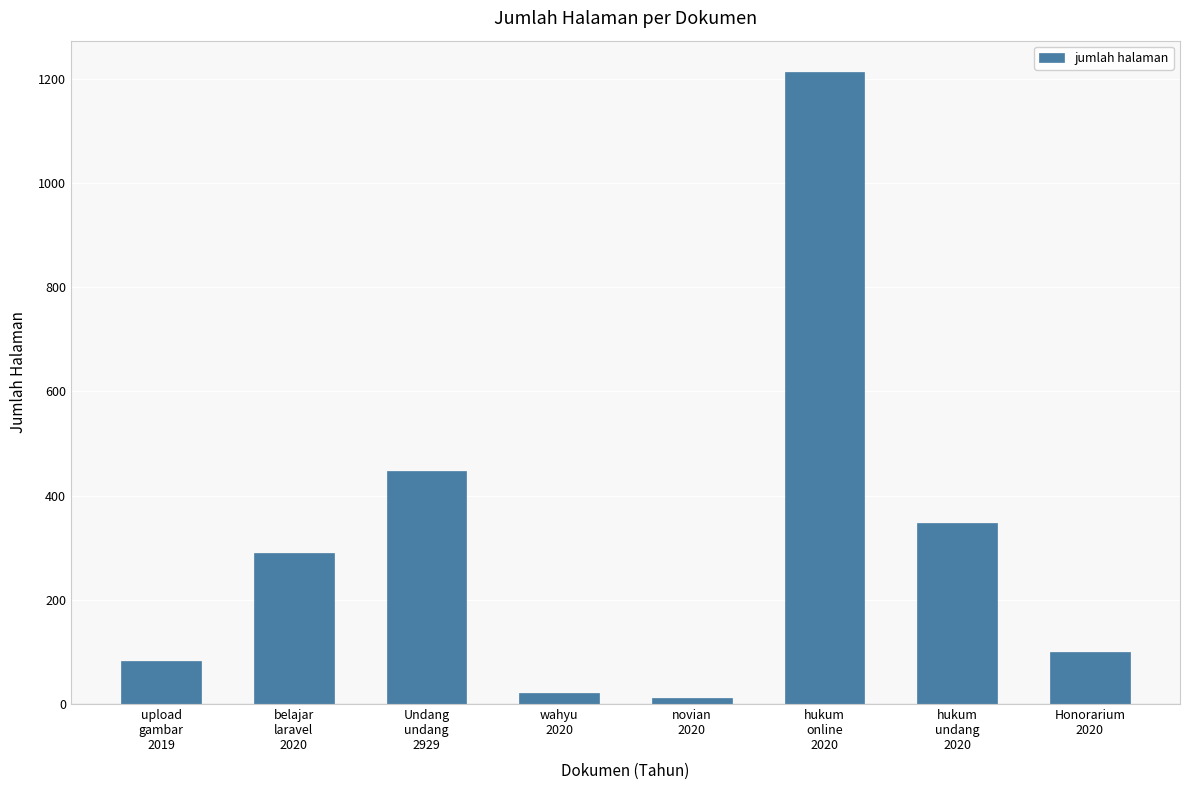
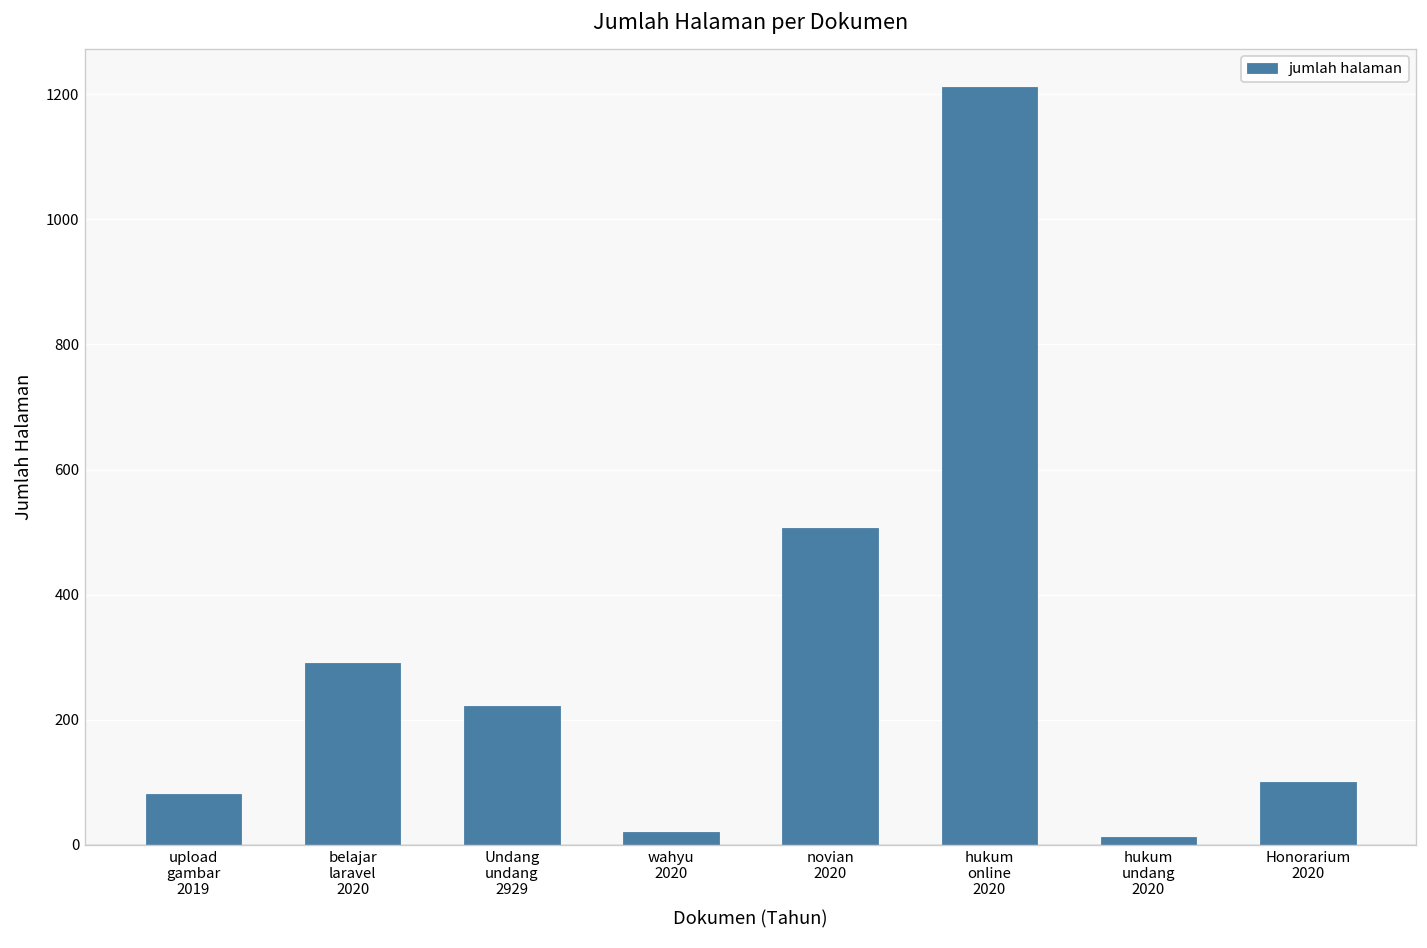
  {
    "upload gambar 2019": 80,
    "belajar laravel 2020": 290,
-   "Undang undang 2929": 450,
+   "Undang undang 2929": 220,
    "wahyu 2020": 20,
-   "novian 2020": 10,
+   "novian 2020": 510,
    "hukum online 2020": 1210,
-   "hukum undang 2020": 350,
+   "hukum undang 2020": 10,
    "Honorarium 2020": 100
  }
